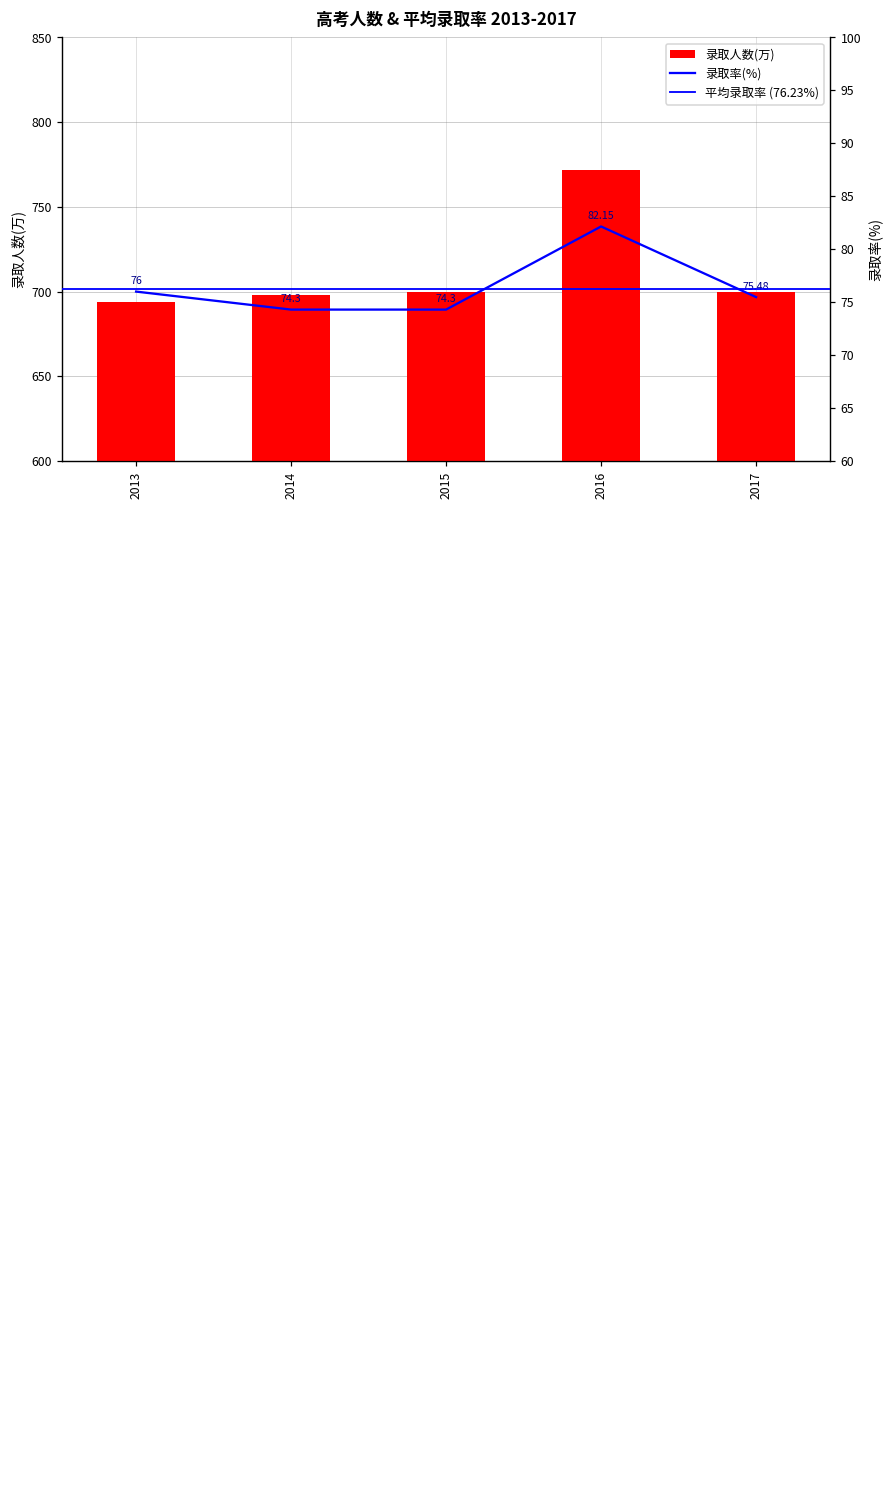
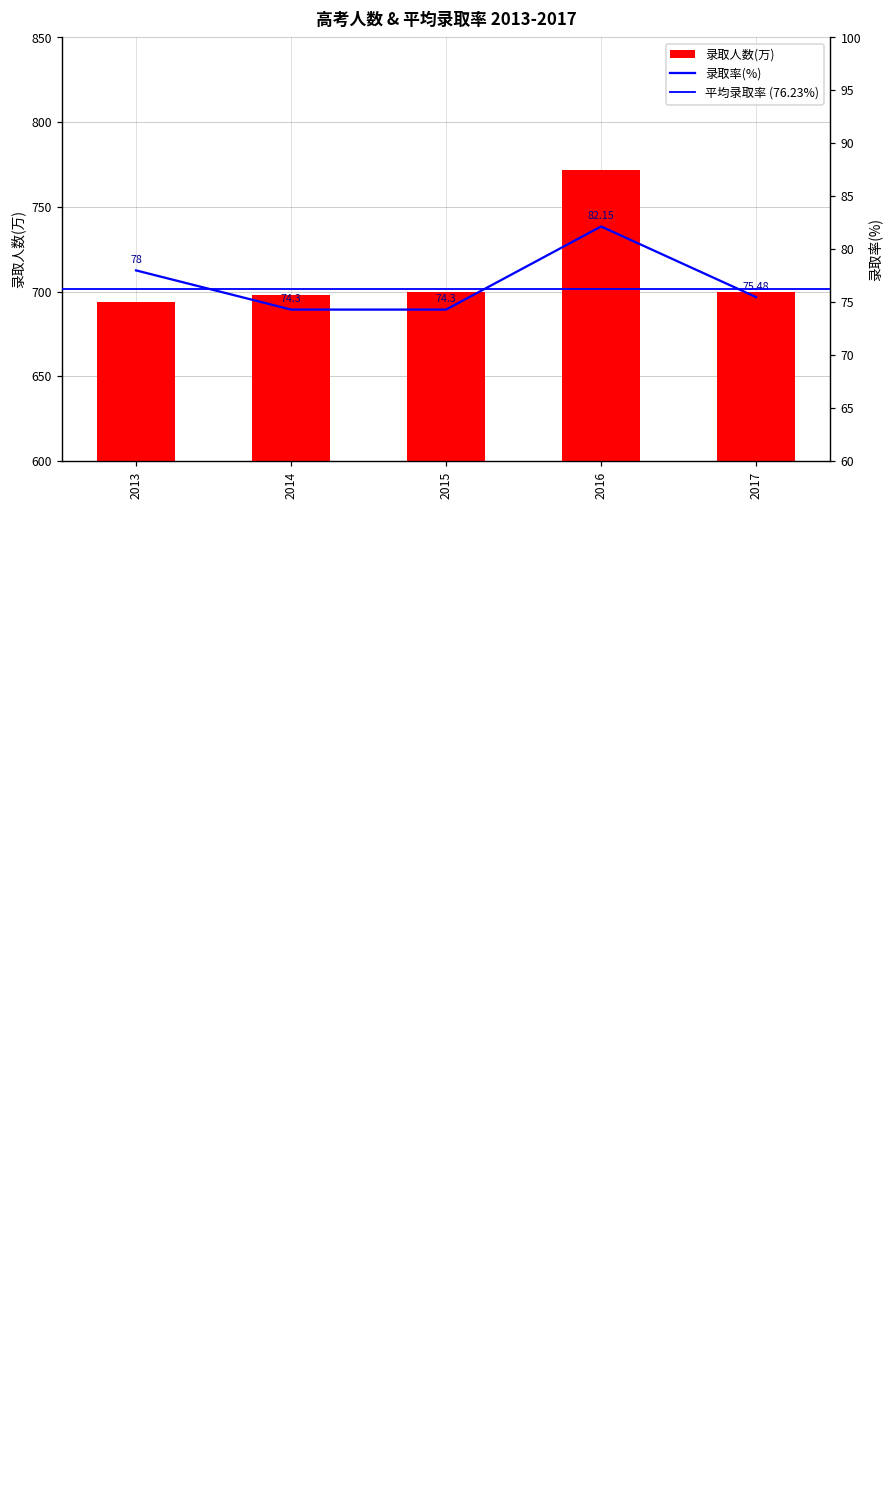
  {
    "录取人数(万)": {
      "2013": 694,
      "2014": 698,
      "2015": 700,
      "2016": 772,
      "2017": 700
    },
    "录取率(%)": {
-     "2013": 76,
+     "2013": 78,
      "2014": 74.3,
      "2015": 74.3,
      "2016": 82.15,
      "2017": 75.48
    }
  }
